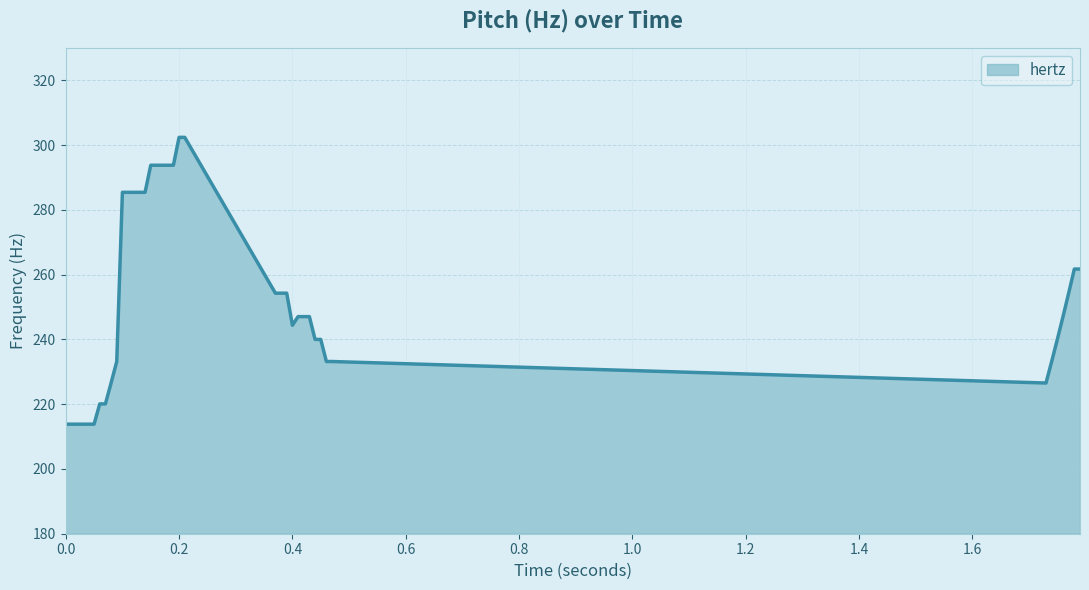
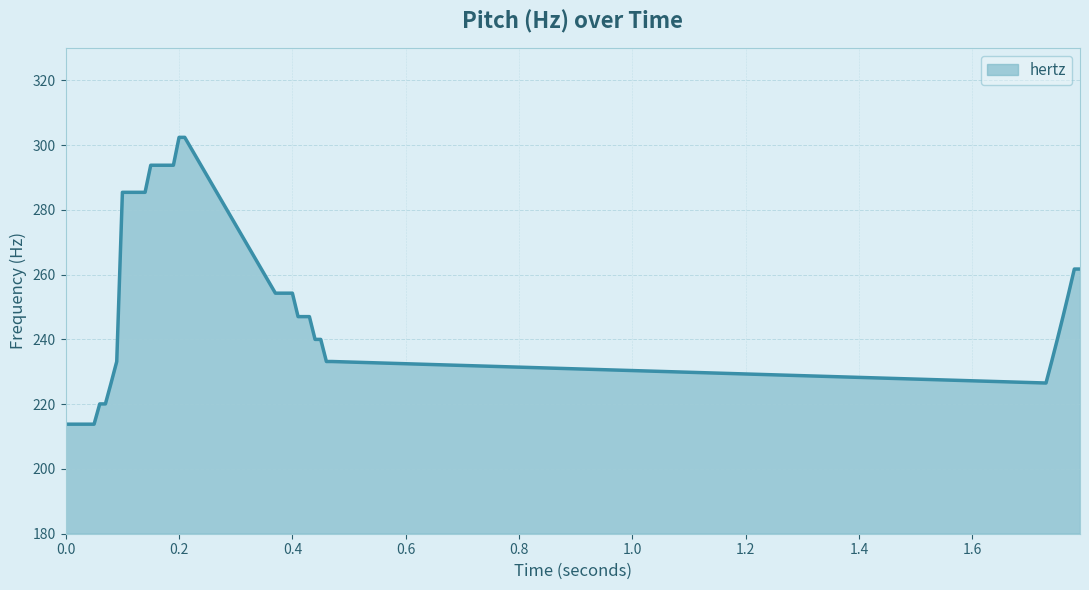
  {
    "0.0": 214,
    "0.2": 302,
-   "0.4": 244
+   "0.4": 254
  }
